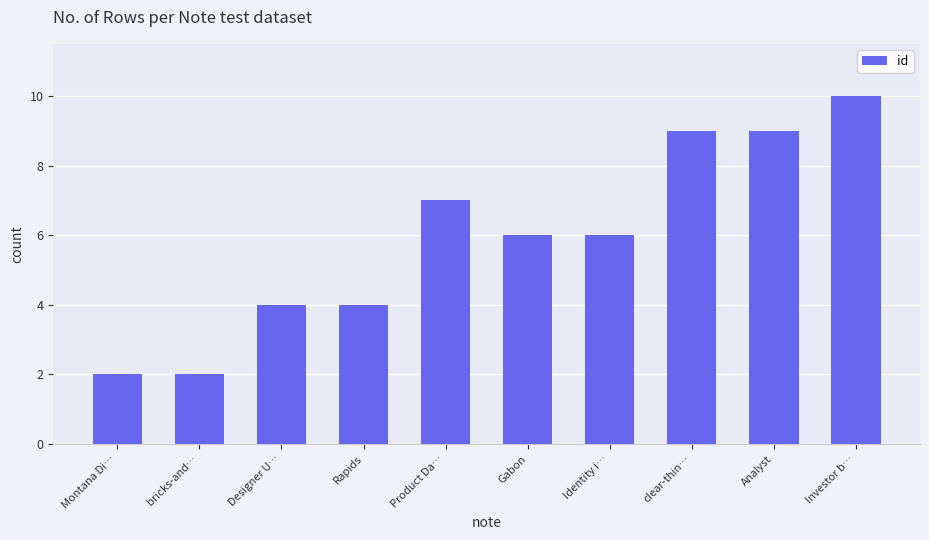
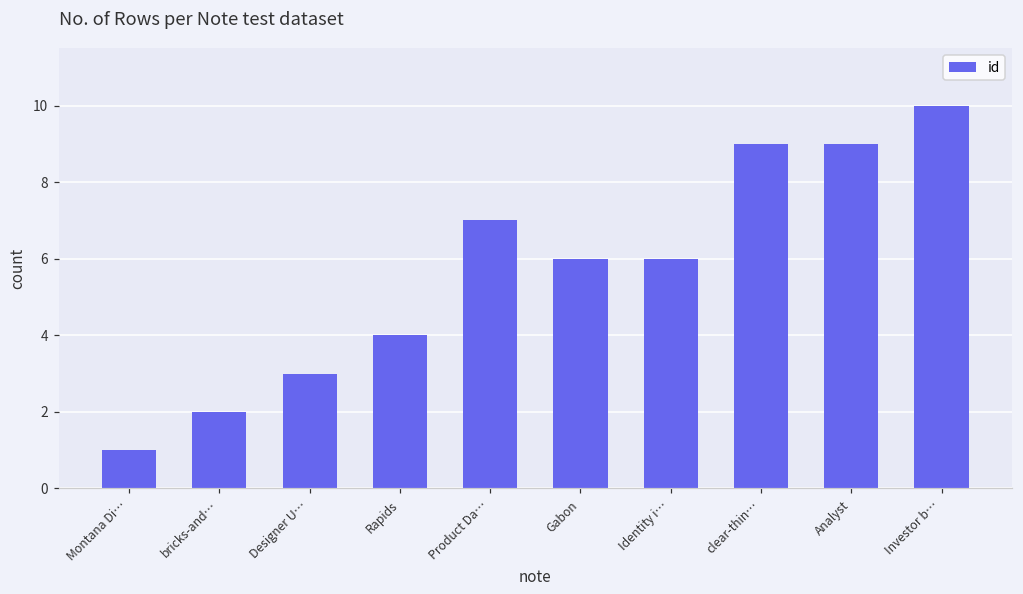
  {
-   "Montana Di…": 2,
+   "Montana Di…": 1,
    "bricks-and…": 2,
-   "Designer U…": 4,
+   "Designer U…": 3,
    "Rapids": 4,
    "Product Da…": 7,
    "Gabon": 6,
    "Identity i…": 6,
    "clear-thin…": 9,
    "Analyst": 9,
    "Investor b…": 10
  }
